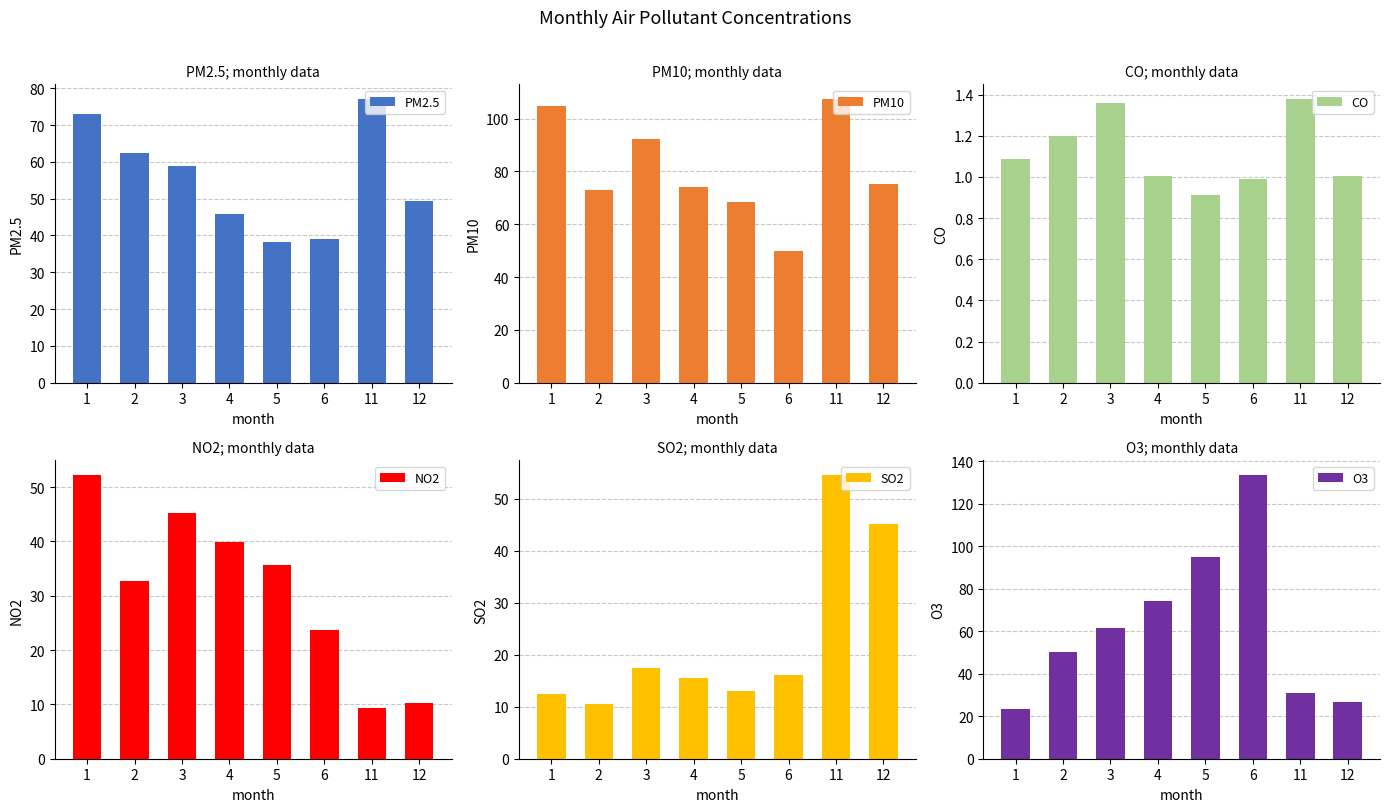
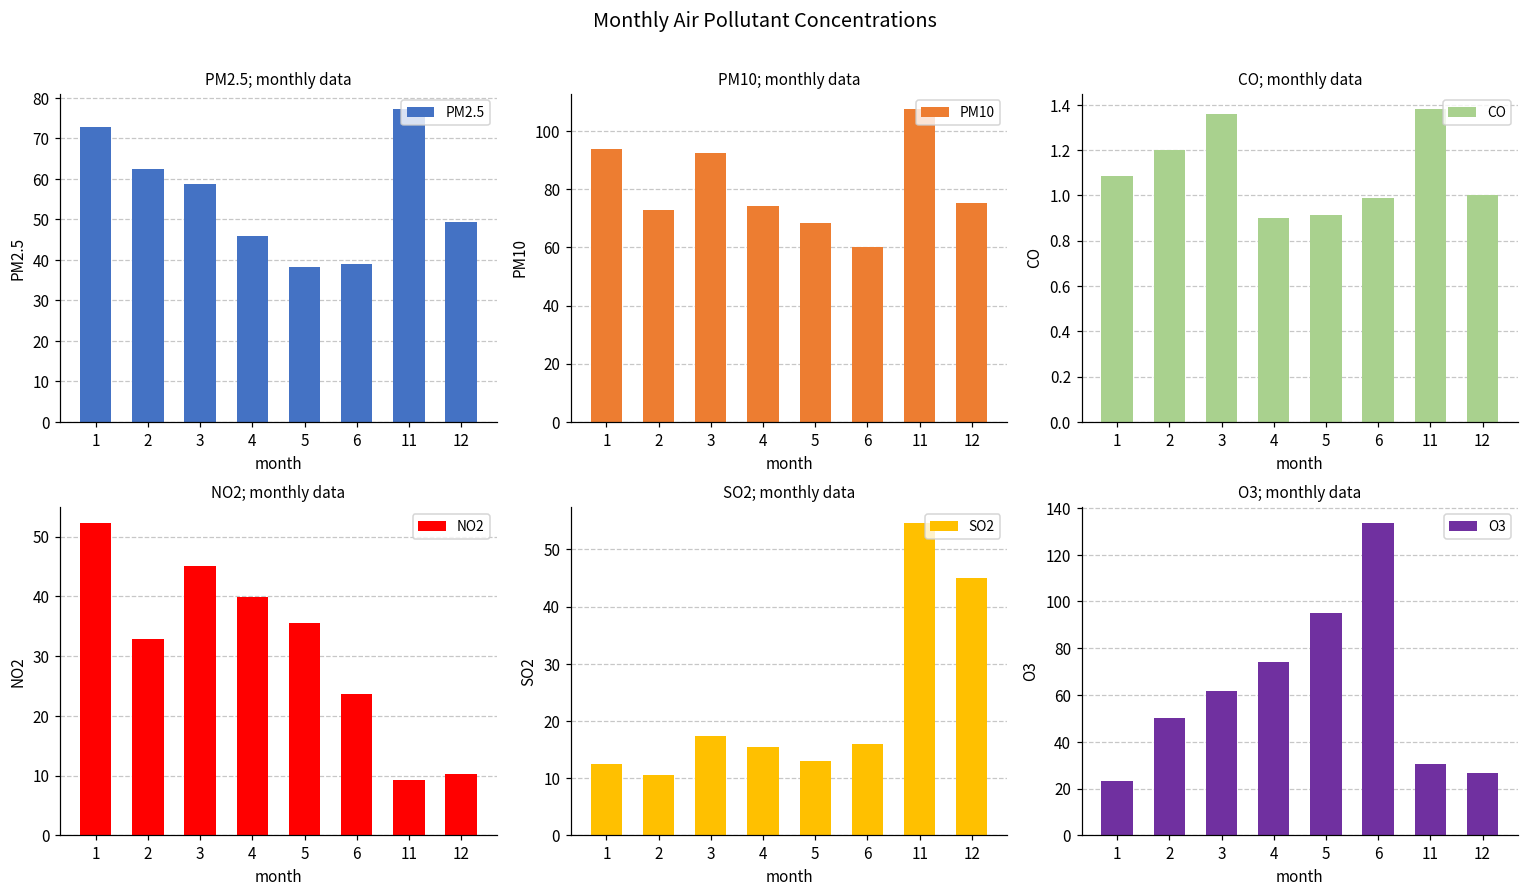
  {
    "PM2.5; monthly data": {
      "1": 73,
      "2": 62,
      "3": 59,
      "4": 46,
      "5": 38,
      "6": 39,
      "12": 49
    },
    "PM10; monthly data": {
-     "1": 105,
+     "1": 94,
      "2": 73,
      "3": 92,
      "4": 74,
      "5": 68,
-     "6": 50,
+     "6": 60,
      "12": 75
    },
    "CO; monthly data": {
      "1": 1.08,
      "2": 1.20,
      "3": 1.36,
-     "4": 1.01,
+     "4": 0.90,
      "5": 0.91,
      "6": 0.99,
      "11": 1.38,
      "12": 1.00
    },
    "NO2; monthly data": {
      "1": 52,
      "2": 33,
      "3": 45,
      "4": 40,
      "5": 36,
      "6": 24,
      "11": 9,
      "12": 10
    },
    "SO2; monthly data": {
      "1": 13,
      "2": 11,
      "3": 17,
      "4": 16,
      "5": 13,
      "6": 16,
      "11": 55,
      "12": 45
    },
    "O3; monthly data": {
      "1": 23,
      "2": 50,
      "3": 62,
      "4": 74,
      "5": 95,
      "6": 134,
      "11": 31,
      "12": 27
    }
  }
